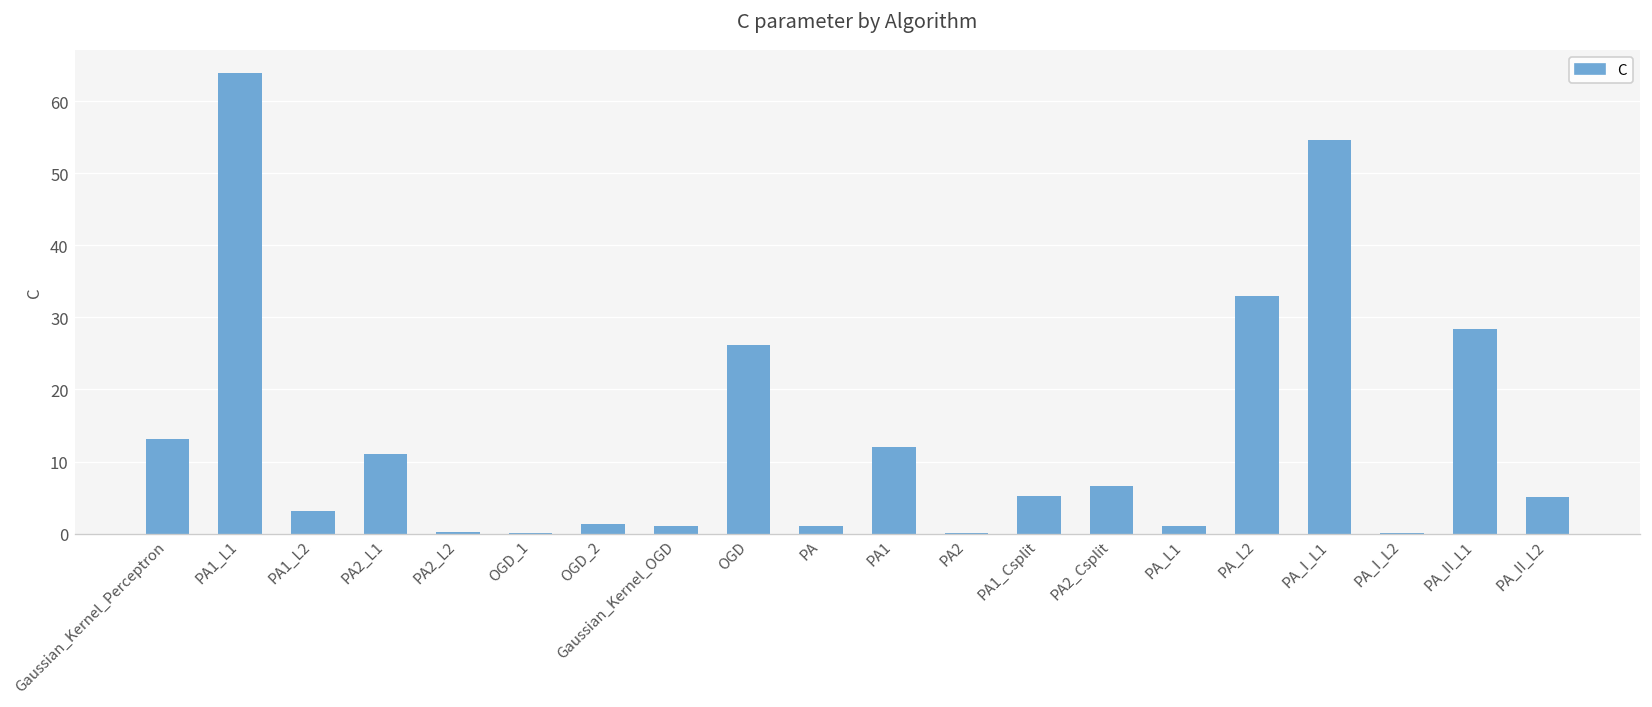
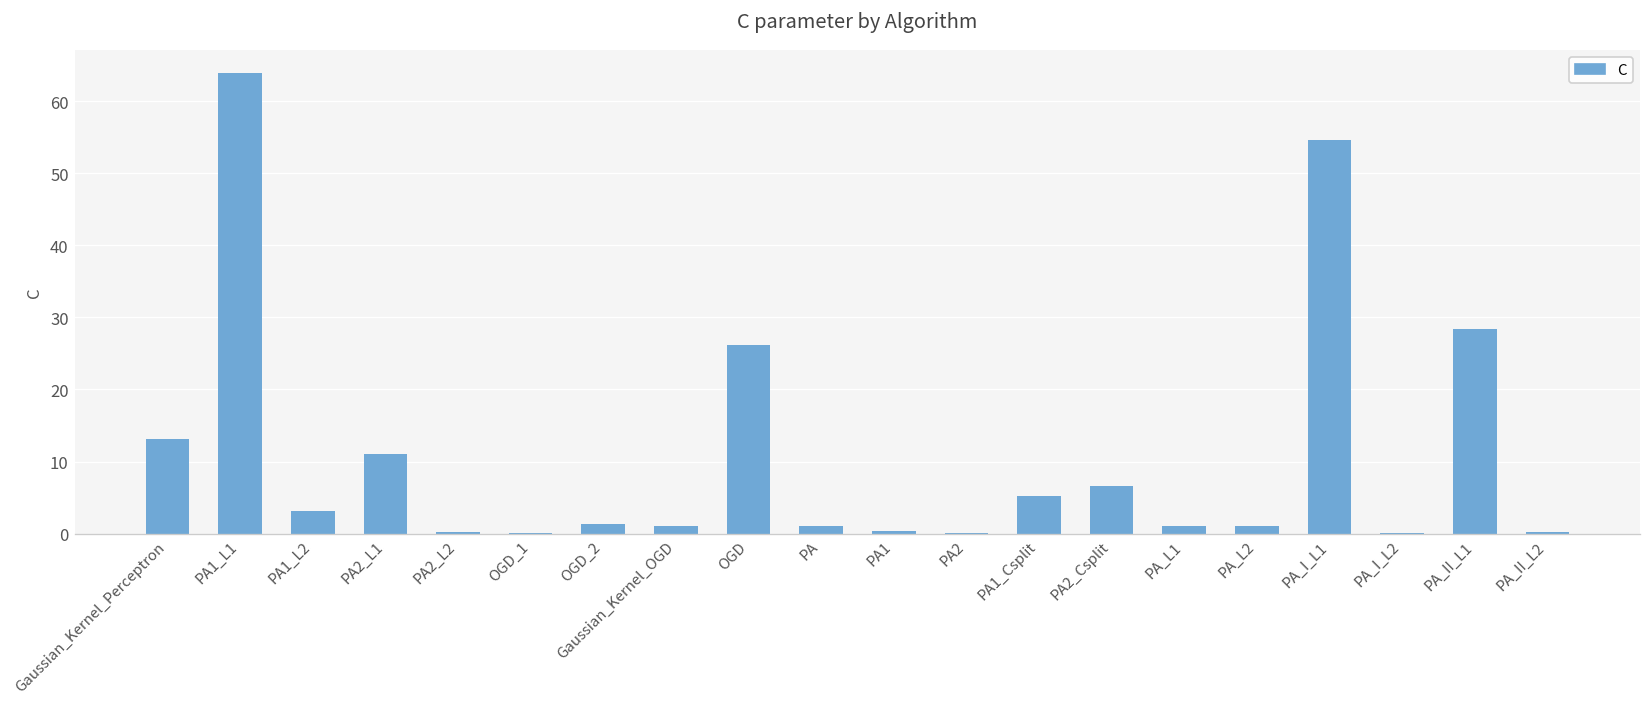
  {
    "Gaussian_Kernel_Perceptron": 13,
    "PA1_L1": 64,
    "PA1_L2": 3,
    "PA2_L1": 11,
    "OGD_2": 1,
    "Gaussian_Kernel_OGD": 1,
    "OGD": 26,
    "PA": 1,
-   "PA1": 12,
+   "PA1": 0,
    "PA1_Csplit": 5,
    "PA2_Csplit": 7,
    "PA_L1": 1,
-   "PA_L2": 33,
+   "PA_L2": 1,
    "PA_I_L1": 55,
    "PA_II_L1": 28,
-   "PA_II_L2": 5
+   "PA_II_L2": 0
  }
